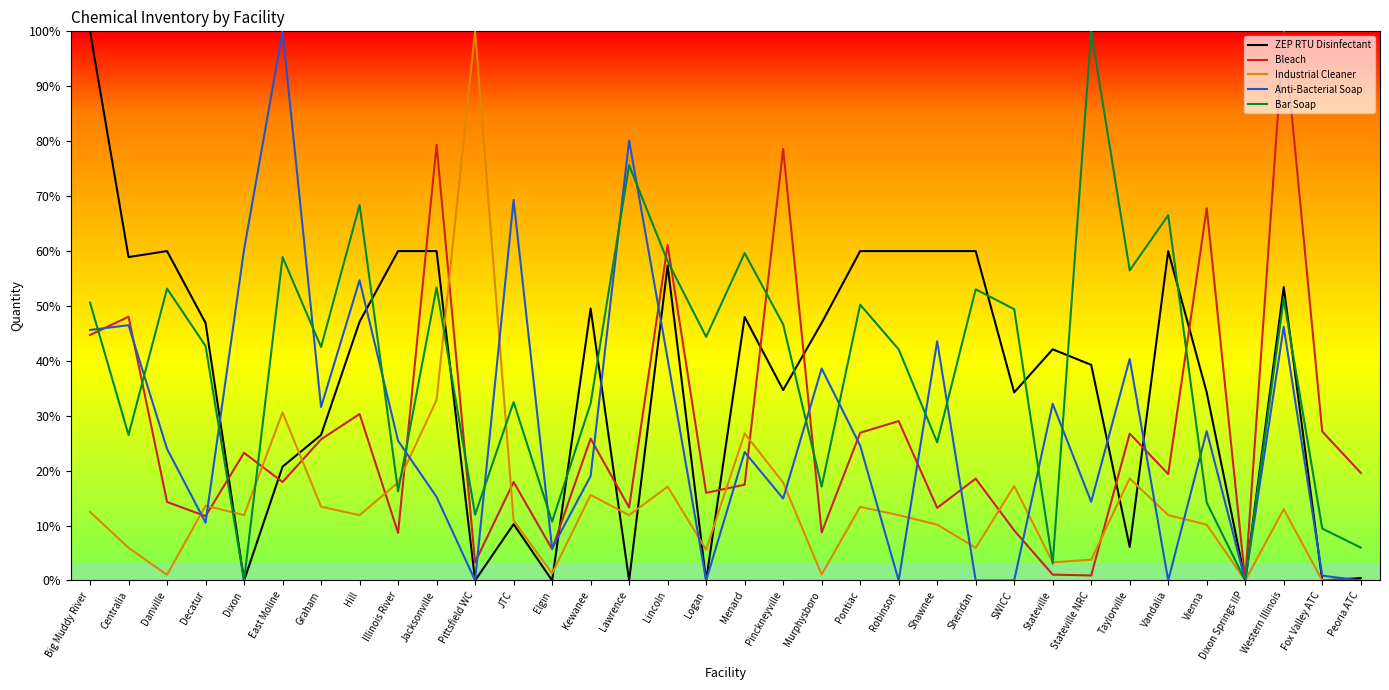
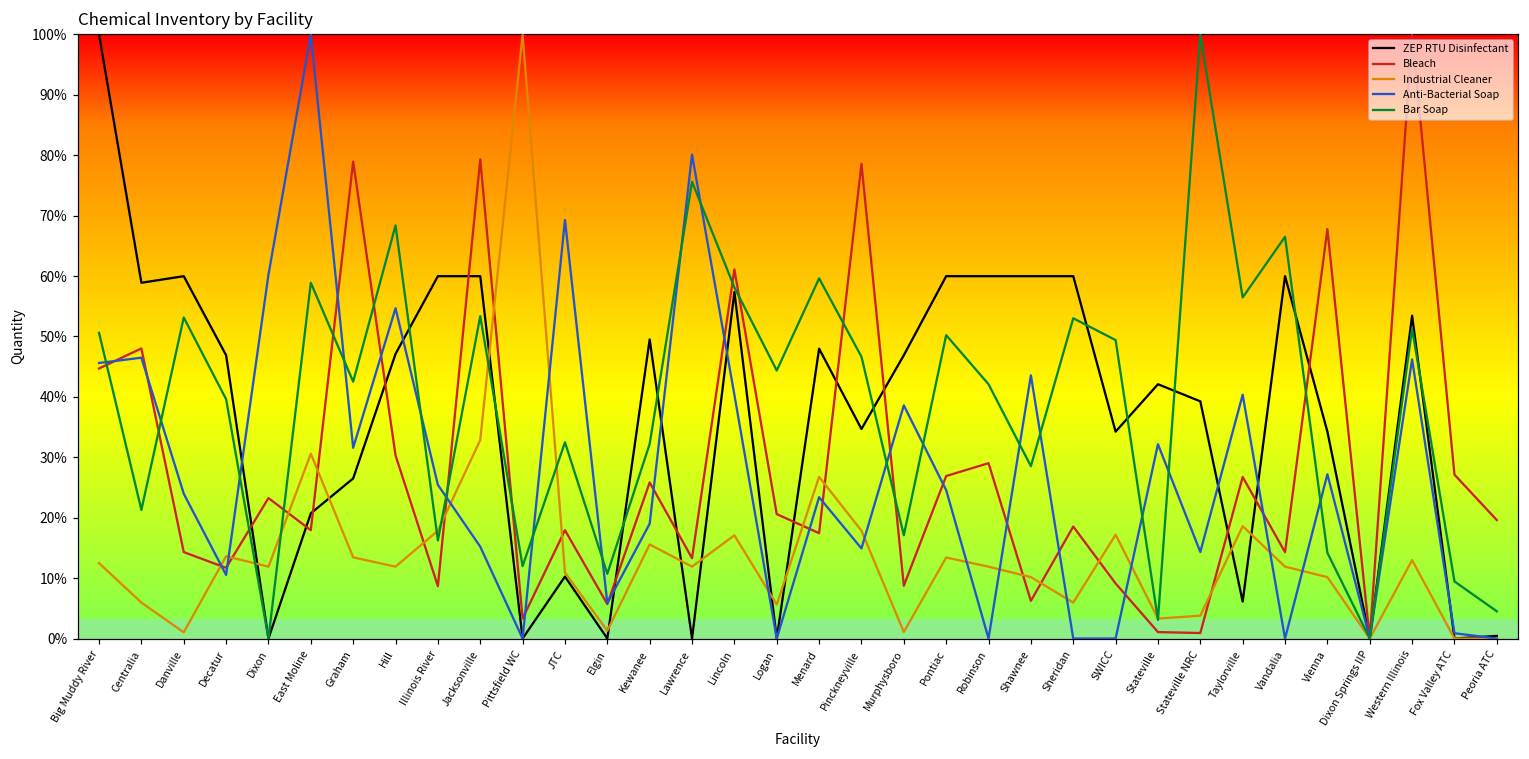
  {
    "ZEP RTU Disinfectant": {
      "Big Muddy River": "100%",
      "Centralia": "59%",
      "Danville": "60%",
      "Decatur": "47%",
      "East Moline": "21%",
      "Graham": "27%",
      "Hill": "47%",
      "Illinois River": "60%",
      "Jacksonville": "60%",
      "JTC": "10%",
      "Kewanee": "50%",
      "Lincoln": "57%",
      "Menard": "48%",
      "Pinckneyville": "35%",
      "Murphysboro": "47%",
      "Pontiac": "60%",
      "Robinson": "60%",
      "Shawnee": "60%",
      "Sheridan": "60%",
      "SWICC": "34%",
      "Stateville": "42%",
      "Stateville NRC": "39%",
      "Taylorville": "6%",
      "Vandalia": "60%",
      "Vienna": "34%",
      "Western Illinois": "53%"
    },
    "Bleach": {
      "Big Muddy River": "45%",
      "Centralia": "48%",
      "Danville": "14%",
      "Decatur": "12%",
      "Dixon": "23%",
      "East Moline": "18%",
-     "Graham": "26%",
+     "Graham": "79%",
      "Hill": "30%",
      "Illinois River": "9%",
      "Jacksonville": "79%",
      "Pittsfield WC": "3%",
      "JTC": "18%",
      "Kewanee": "26%",
      "Lawrence": "13%",
      "Lincoln": "61%",
-     "Logan": "16%",
+     "Logan": "21%",
      "Menard": "17%",
      "Pinckneyville": "79%",
      "Murphysboro": "9%",
      "Pontiac": "27%",
      "Robinson": "29%",
-     "Shawnee": "13%",
+     "Shawnee": "6%",
      "Sheridan": "19%",
      "SWICC": "9%",
      "Taylorville": "27%",
-     "Vandalia": "19%",
+     "Vandalia": "14%",
      "Vienna": "68%",
      "Western Illinois": "100%",
      "Fox Valley ATC": "27%",
      "Peoria ATC": "20%"
    },
    "Industrial Cleaner": {
      "Big Muddy River": "12%",
      "Centralia": "6%",
      "Decatur": "14%",
      "Dixon": "12%",
      "East Moline": "31%",
      "Graham": "13%",
      "Hill": "12%",
      "Illinois River": "18%",
      "Jacksonville": "33%",
      "Pittsfield WC": "100%",
      "JTC": "11%",
      "Kewanee": "16%",
      "Lawrence": "12%",
      "Lincoln": "17%",
      "Logan": "6%",
      "Menard": "27%",
      "Pinckneyville": "18%",
      "Pontiac": "13%",
      "Robinson": "12%",
      "Shawnee": "10%",
      "Sheridan": "6%",
      "SWICC": "17%",
      "Stateville NRC": "4%",
      "Taylorville": "19%",
      "Vandalia": "12%",
      "Vienna": "10%",
      "Western Illinois": "13%"
    },
    "Anti-Bacterial Soap": {
      "Big Muddy River": "46%",
      "Centralia": "46%",
      "Danville": "24%",
      "Decatur": "11%",
      "Dixon": "60%",
      "East Moline": "100%",
      "Graham": "32%",
      "Hill": "55%",
      "Illinois River": "25%",
      "Jacksonville": "15%",
      "JTC": "69%",
      "Kewanee": "19%",
      "Lawrence": "80%",
      "Lincoln": "40%",
      "Menard": "23%",
      "Pinckneyville": "15%",
      "Murphysboro": "39%",
      "Pontiac": "25%",
      "Shawnee": "44%",
      "Stateville": "32%",
      "Stateville NRC": "14%",
      "Taylorville": "40%",
      "Vienna": "27%",
      "Western Illinois": "46%"
    },
    "Bar Soap": {
      "Big Muddy River": "51%",
-     "Centralia": "26%",
+     "Centralia": "21%",
      "Danville": "53%",
-     "Decatur": "43%",
+     "Decatur": "40%",
      "East Moline": "59%",
      "Graham": "43%",
      "Hill": "68%",
      "Illinois River": "16%",
      "Jacksonville": "53%",
      "Pittsfield WC": "12%",
      "JTC": "32%",
      "Elgin": "11%",
      "Kewanee": "32%",
      "Lawrence": "76%",
      "Lincoln": "58%",
      "Logan": "44%",
      "Menard": "60%",
      "Pinckneyville": "47%",
      "Murphysboro": "17%",
      "Pontiac": "50%",
      "Robinson": "42%",
-     "Shawnee": "25%",
+     "Shawnee": "29%",
      "Sheridan": "53%",
      "SWICC": "49%",
      "Stateville NRC": "100%",
      "Taylorville": "56%",
      "Vandalia": "67%",
      "Vienna": "14%",
      "Western Illinois": "51%",
      "Fox Valley ATC": "9%",
-     "Peoria ATC": "6%"
+     "Peoria ATC": "5%"
    }
  }
